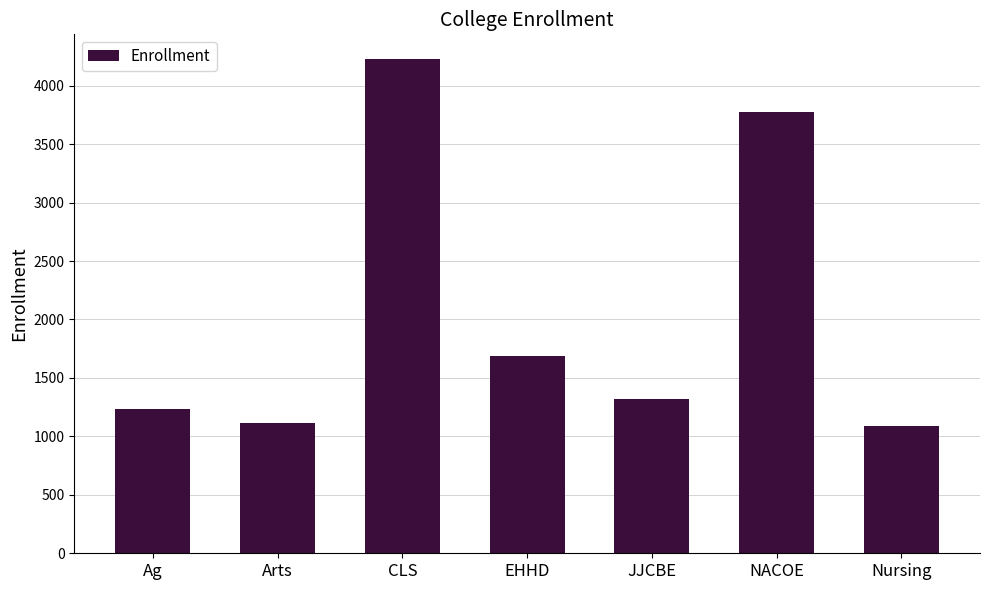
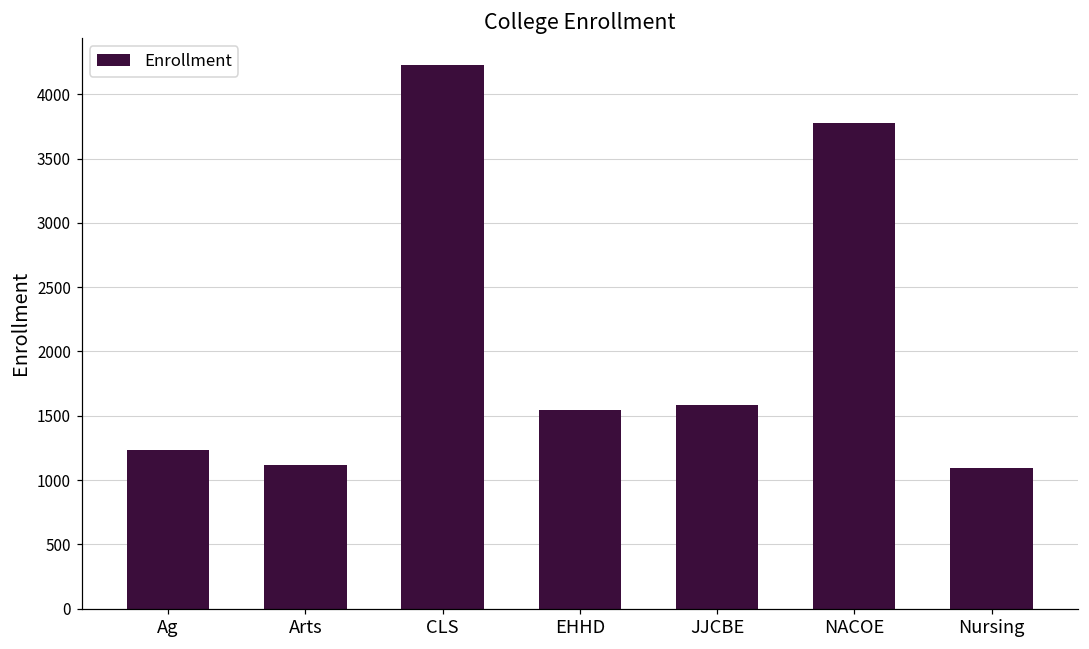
  {
    "Ag": 1230,
    "Arts": 1120,
    "CLS": 4230,
-   "EHHD": 1690,
-   "JJCBE": 1320,
+   "EHHD": 1540,
+   "JJCBE": 1580,
    "NACOE": 3780,
    "Nursing": 1090
  }
